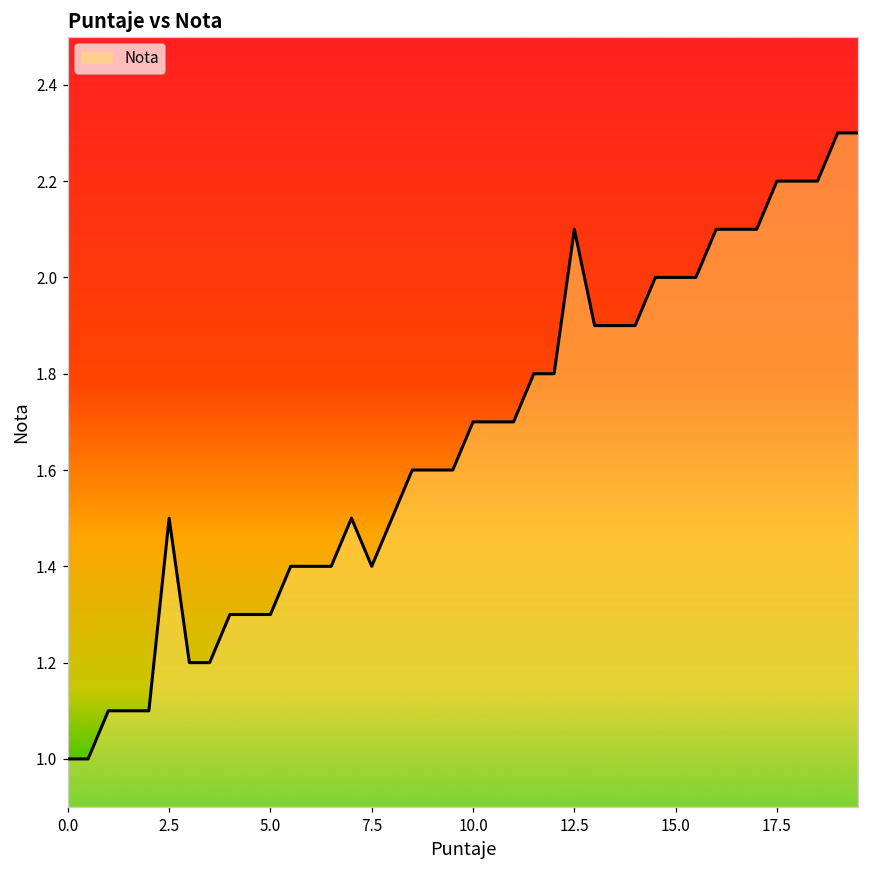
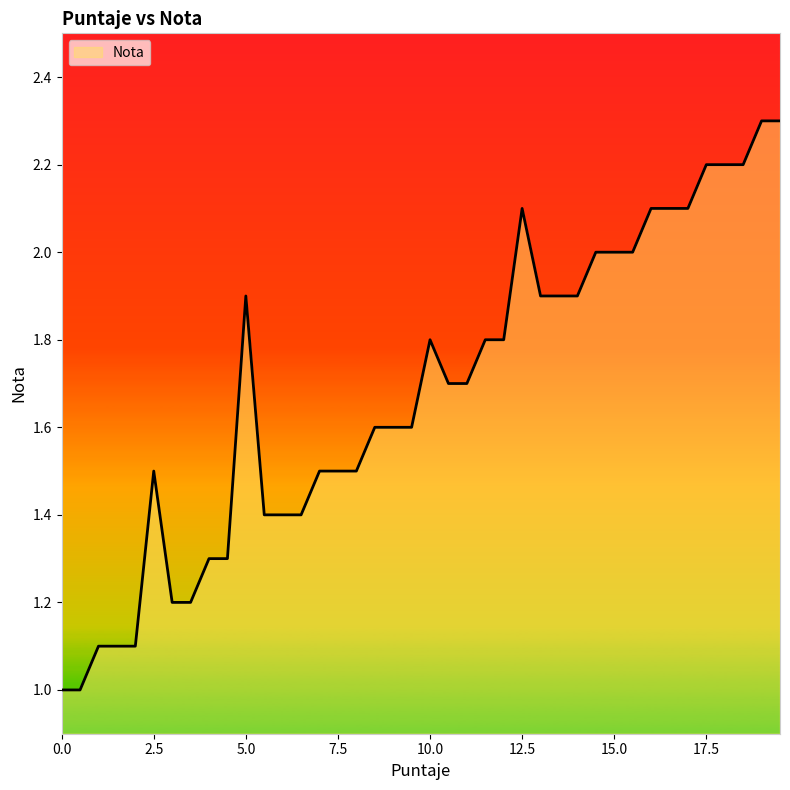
  {
    "0.0": 1.0,
    "2.5": 1.5,
-   "5.0": 1.3,
-   "7.5": 1.4,
-   "10.0": 1.7,
+   "5.0": 1.9,
+   "7.5": 1.5,
+   "10.0": 1.8,
    "12.5": 2.1,
    "15.0": 2.0,
    "17.5": 2.2
  }
